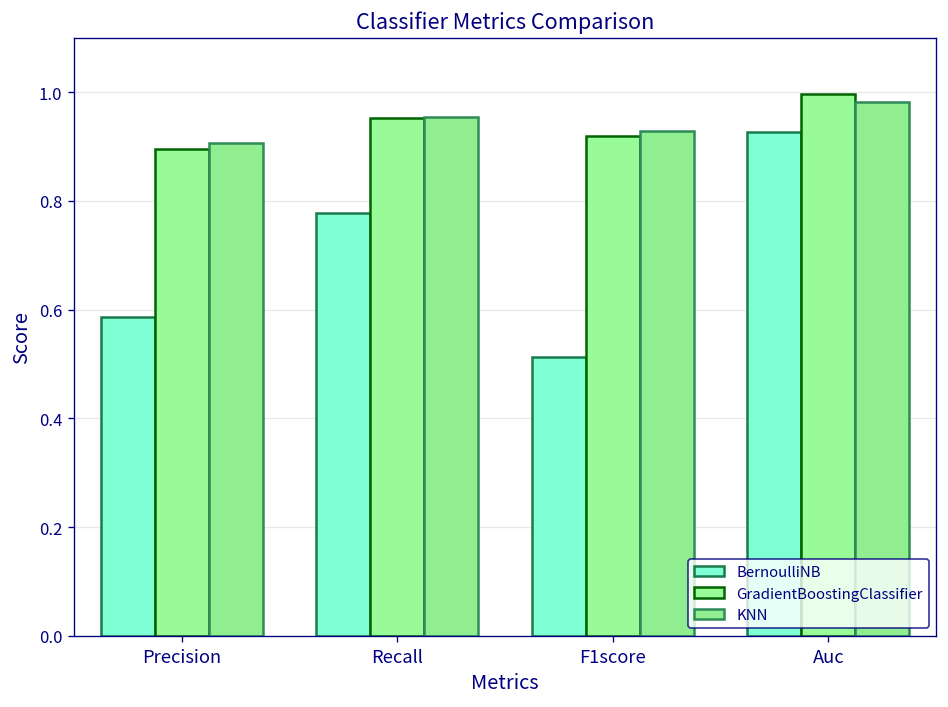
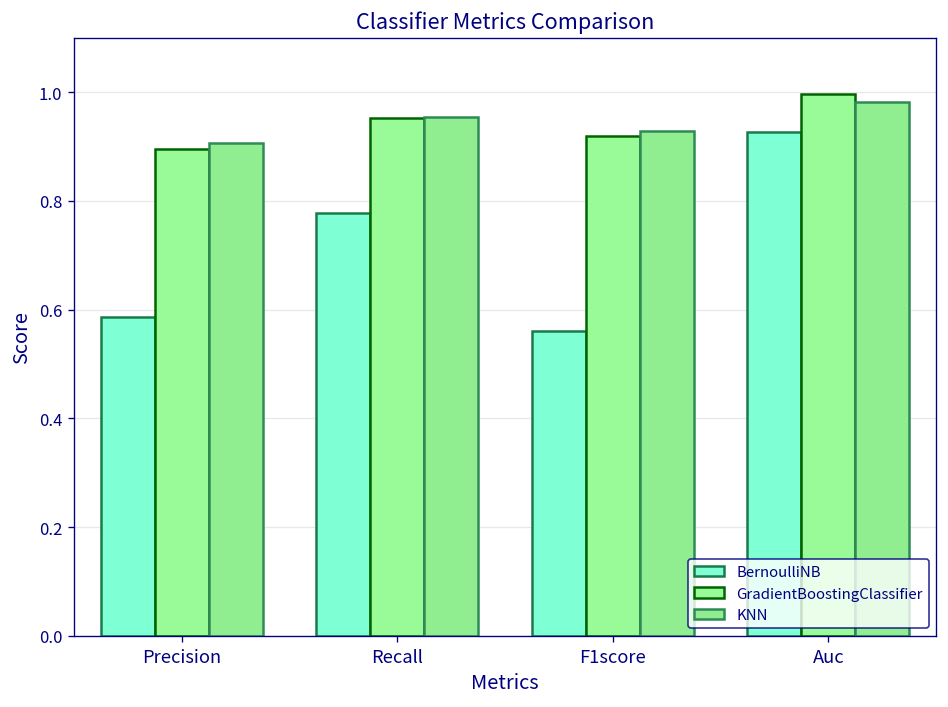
  {
    "BernoulliNB": {
      "Precision": 0.59,
      "Recall": 0.78,
-     "F1score": 0.51,
+     "F1score": 0.56,
      "Auc": 0.93
    }
  }
